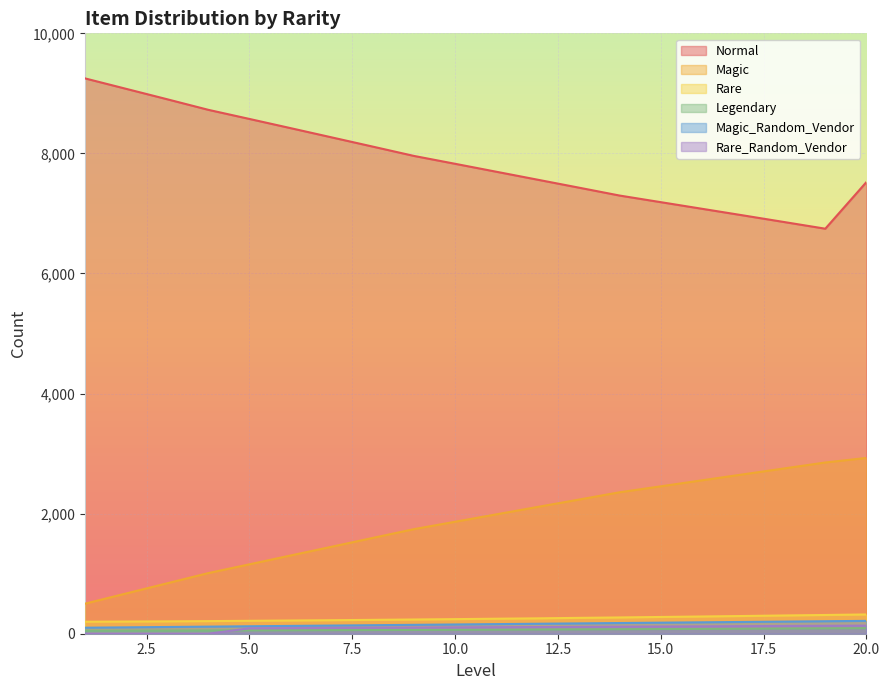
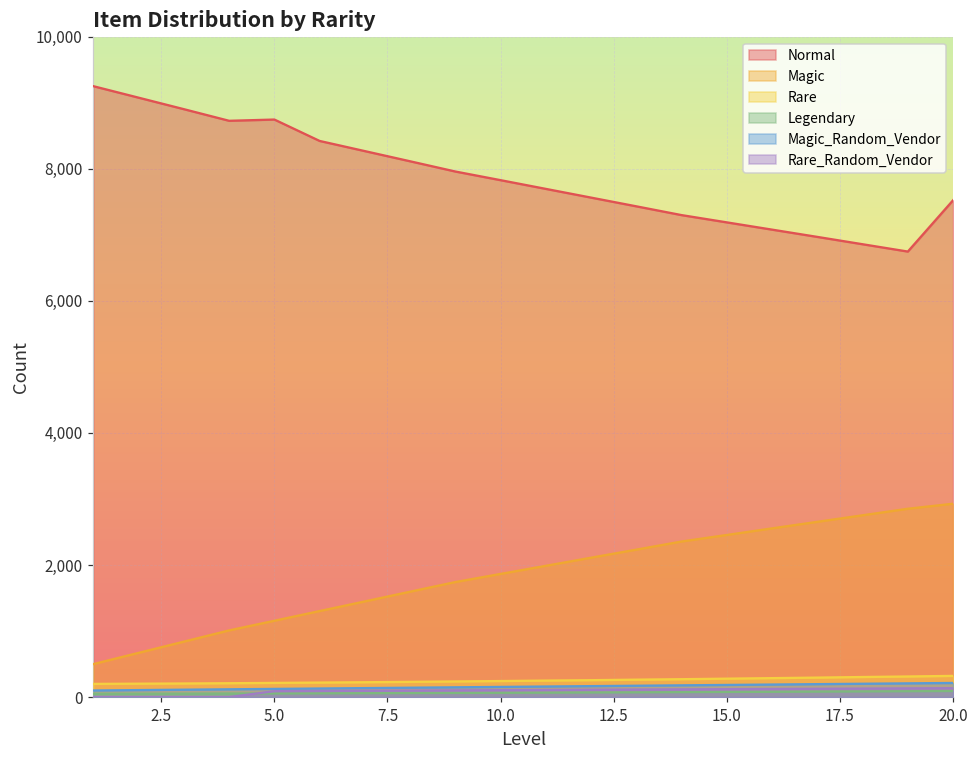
  {
    "Normal": {
-     "5.0": "8,600",
+     "5.0": "8,700",
      "10.0": "7,800",
      "15.0": "7,200",
      "20.0": "7,500"
    },
    "Legendary": {
      "20.0": "100"
    }
  }
